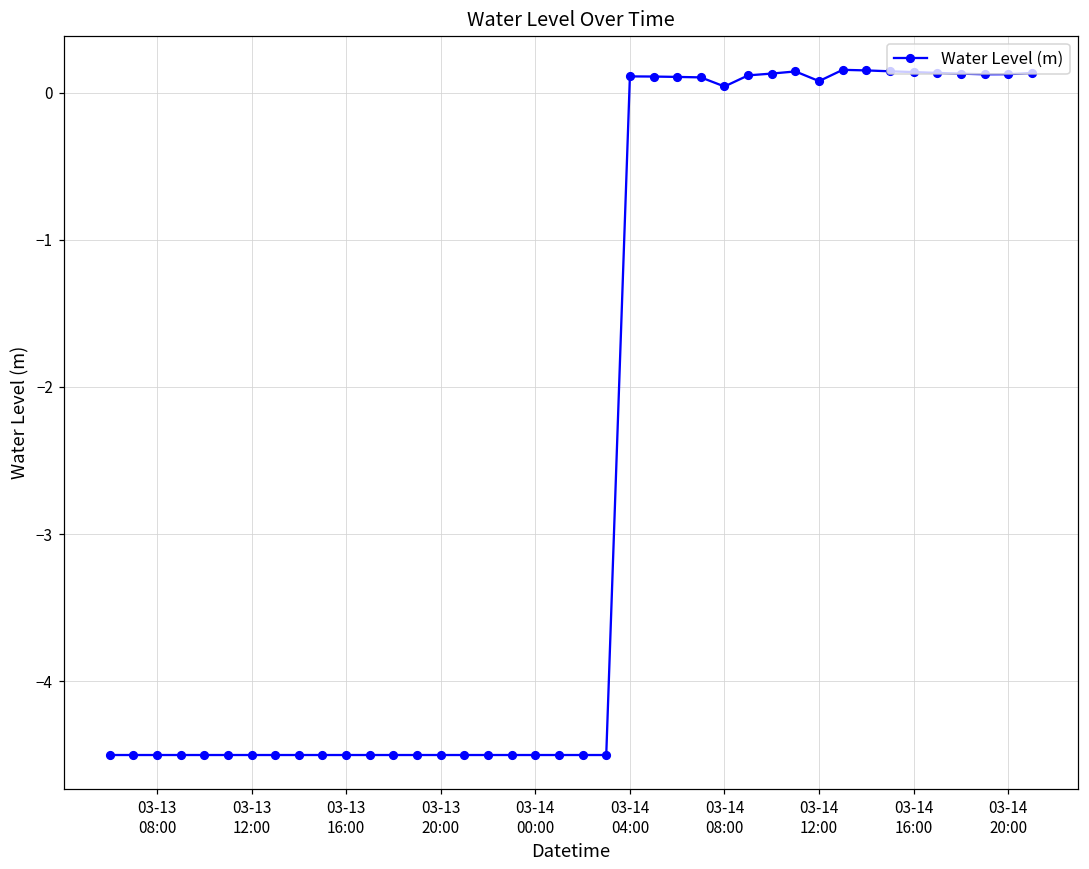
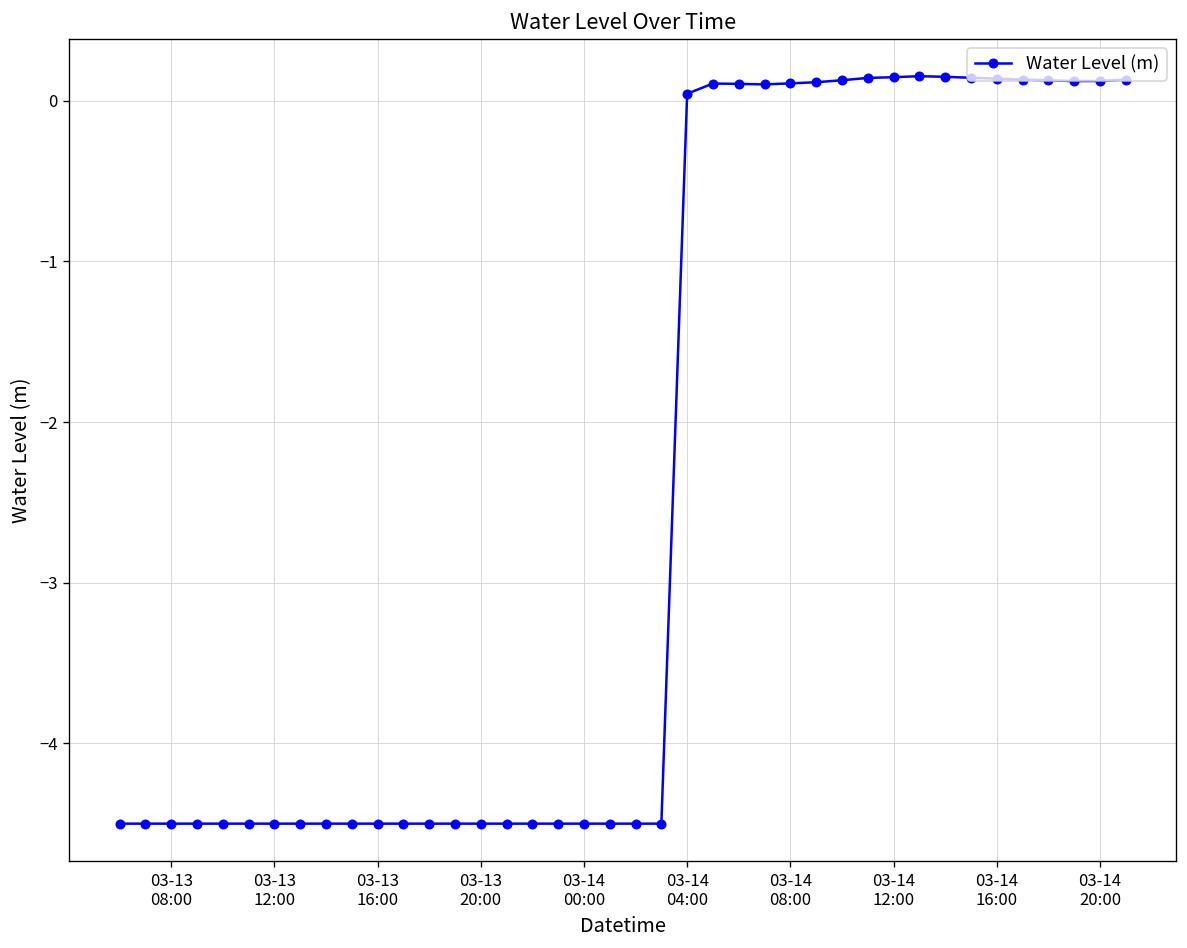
  {
    "03-13 08:00": -4.50,
    "03-13 12:00": -4.50,
    "03-13 16:00": -4.50,
    "03-13 20:00": -4.50,
    "03-14 00:00": -4.50,
-   "03-14 04:00": 0.11,
-   "03-14 08:00": 0.04,
-   "03-14 12:00": 0.08
+   "03-14 04:00": 0.04,
+   "03-14 08:00": 0.11,
+   "03-14 12:00": 0.15
  }
